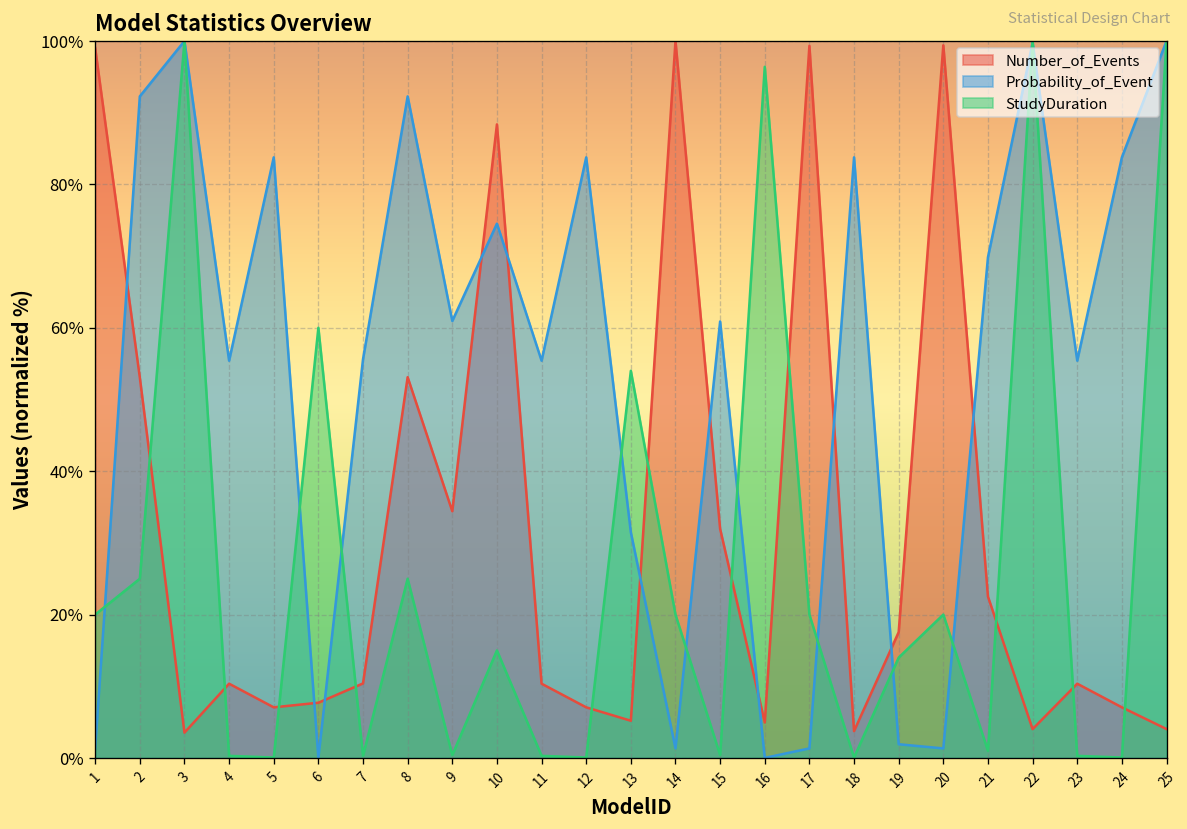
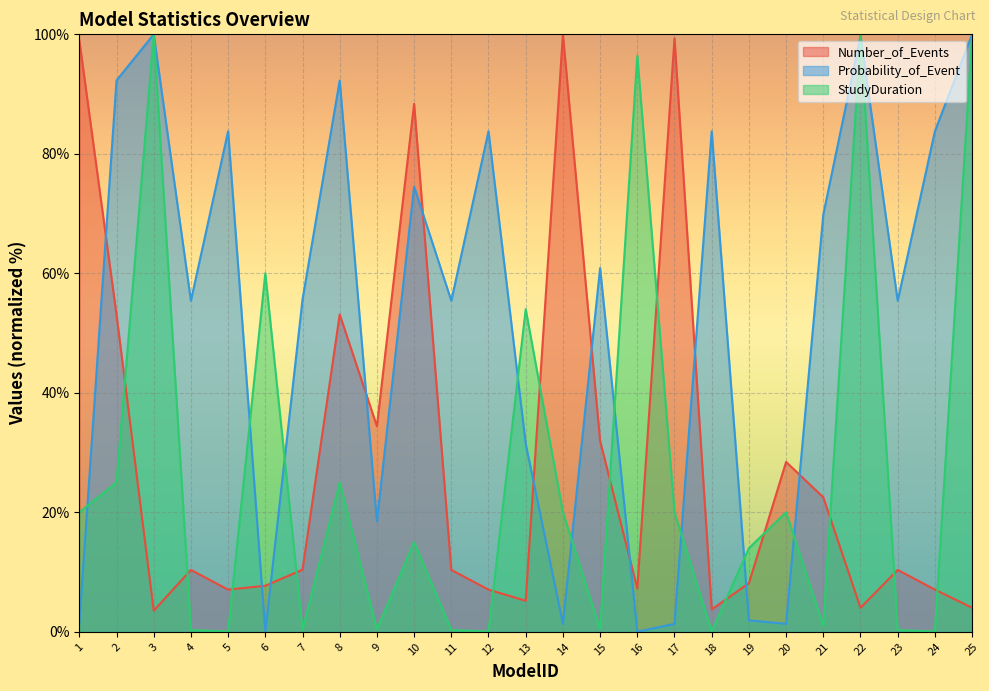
  {
    "Number_of_Events": {
      "1": "99%",
      "2": "53%",
      "3": "4%",
      "4": "10%",
      "5": "7%",
      "6": "8%",
      "7": "10%",
      "8": "53%",
      "9": "34%",
      "10": "88%",
      "11": "10%",
      "12": "7%",
      "13": "5%",
      "14": "100%",
      "15": "32%",
-     "16": "5%",
+     "16": "7%",
      "17": "99%",
      "18": "4%",
-     "19": "18%",
-     "20": "99%",
+     "19": "8%",
+     "20": "28%",
      "21": "23%",
      "22": "4%",
      "23": "10%",
      "24": "7%",
      "25": "4%"
    },
    "Probability_of_Event": {
      "1": "1%",
      "2": "92%",
      "4": "55%",
      "5": "84%",
      "6": "0%",
      "7": "56%",
      "8": "92%",
-     "9": "61%",
+     "9": "18%",
      "10": "75%",
      "11": "55%",
      "12": "84%",
      "13": "31%",
      "14": "1%",
      "15": "61%",
      "16": "0%",
      "17": "1%",
      "18": "84%",
      "19": "2%",
      "20": "1%",
      "21": "70%",
      "23": "55%",
      "24": "84%"
    },
    "StudyDuration": {
      "1": "20%",
      "2": "25%",
      "4": "0%",
      "5": "0%",
      "6": "60%",
      "7": "0%",
      "8": "25%",
      "9": "0%",
      "10": "15%",
      "11": "0%",
      "12": "0%",
      "13": "54%",
      "14": "20%",
      "15": "0%",
      "16": "96%",
      "17": "20%",
      "18": "0%",
      "19": "14%",
      "20": "20%",
      "21": "1%",
      "23": "0%",
      "24": "0%"
    }
  }
